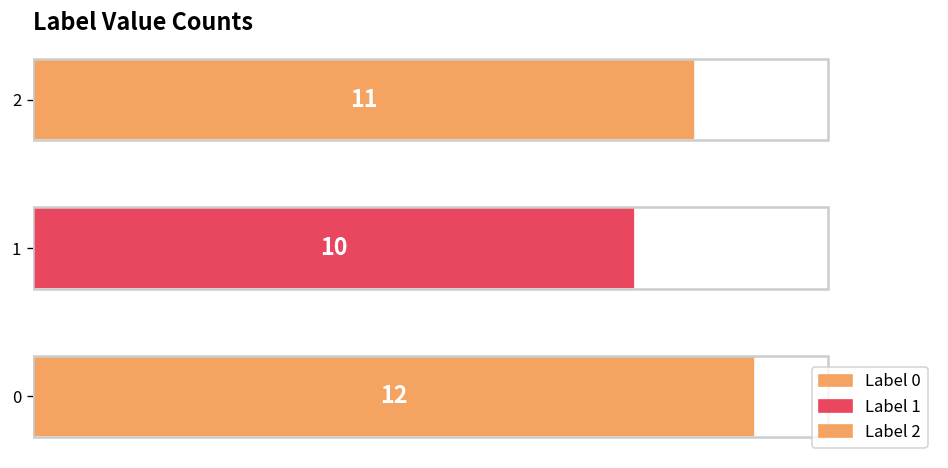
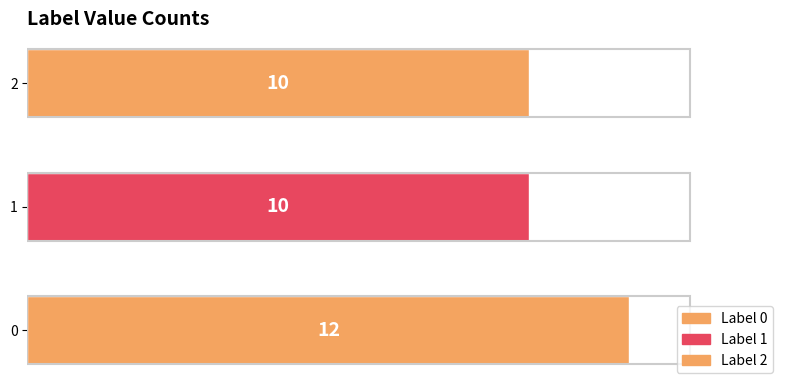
  {
-   "2": 11,
+   "2": 10,
    "1": 10,
    "0": 12
  }
